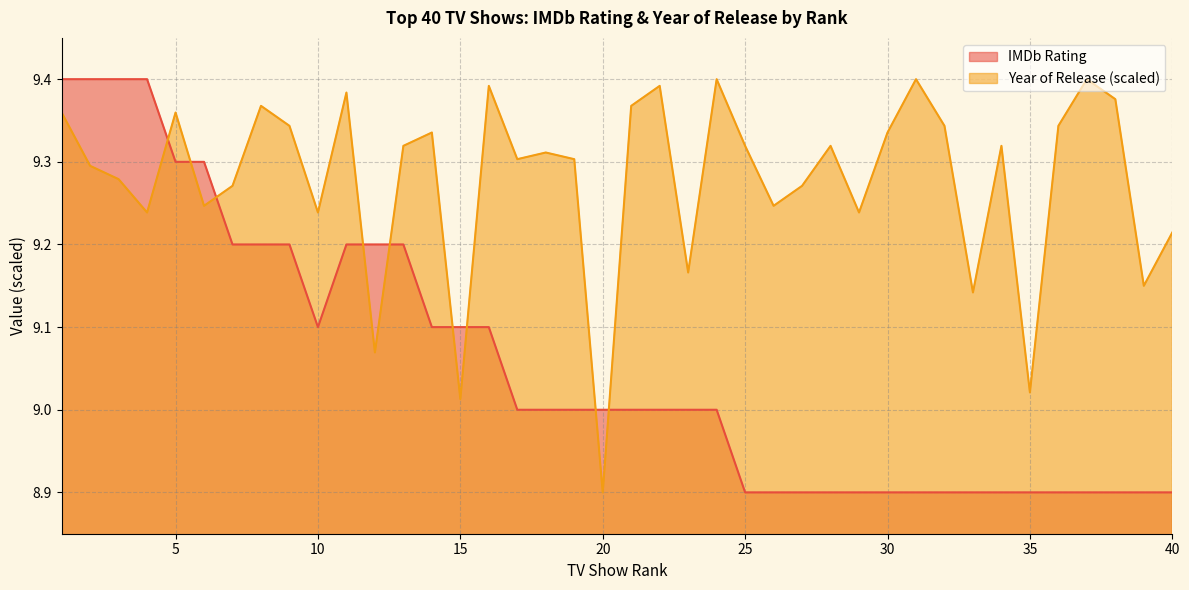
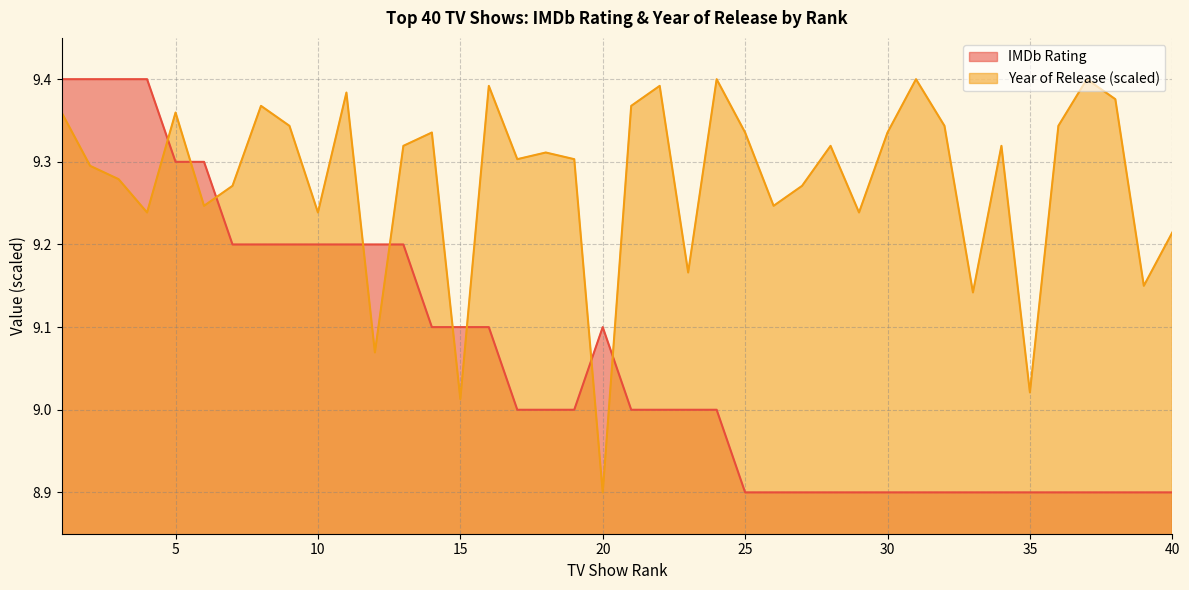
  {
    "IMDb Rating": {
      "5": 9.3,
-     "10": 9.1,
+     "10": 9.2,
      "15": 9.1,
-     "20": 9.0,
+     "20": 9.1,
      "25": 8.9,
      "30": 8.9,
      "35": 8.9,
      "40": 8.9
    },
    "Year of Release (scaled)": {
      "5": 9.36,
      "10": 9.24,
      "15": 9.01,
      "20": 8.90,
-     "25": 9.32,
+     "25": 9.34,
      "30": 9.34,
      "35": 9.02,
      "40": 9.21
    }
  }
